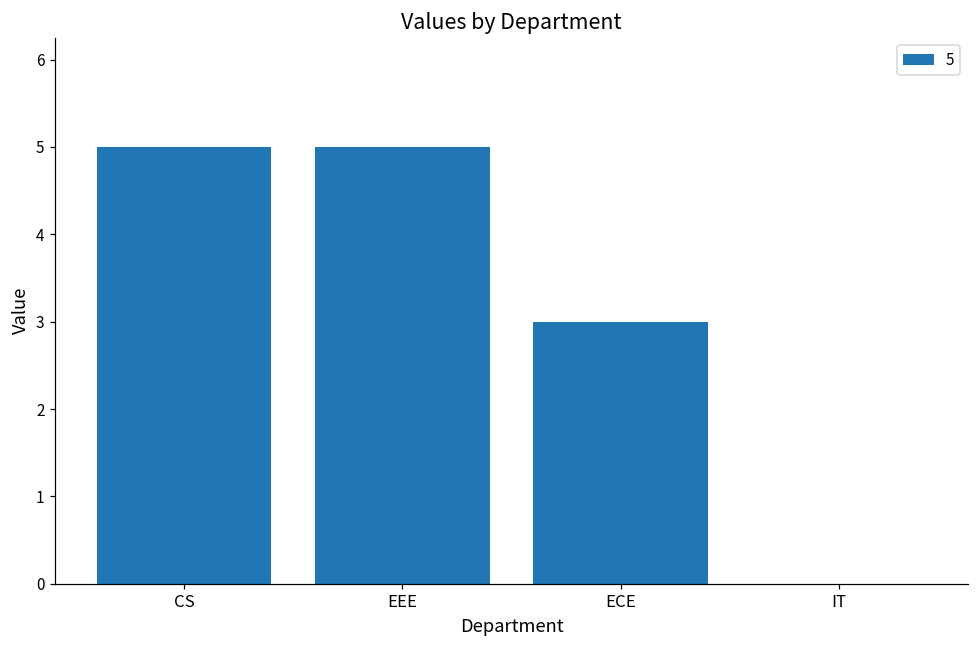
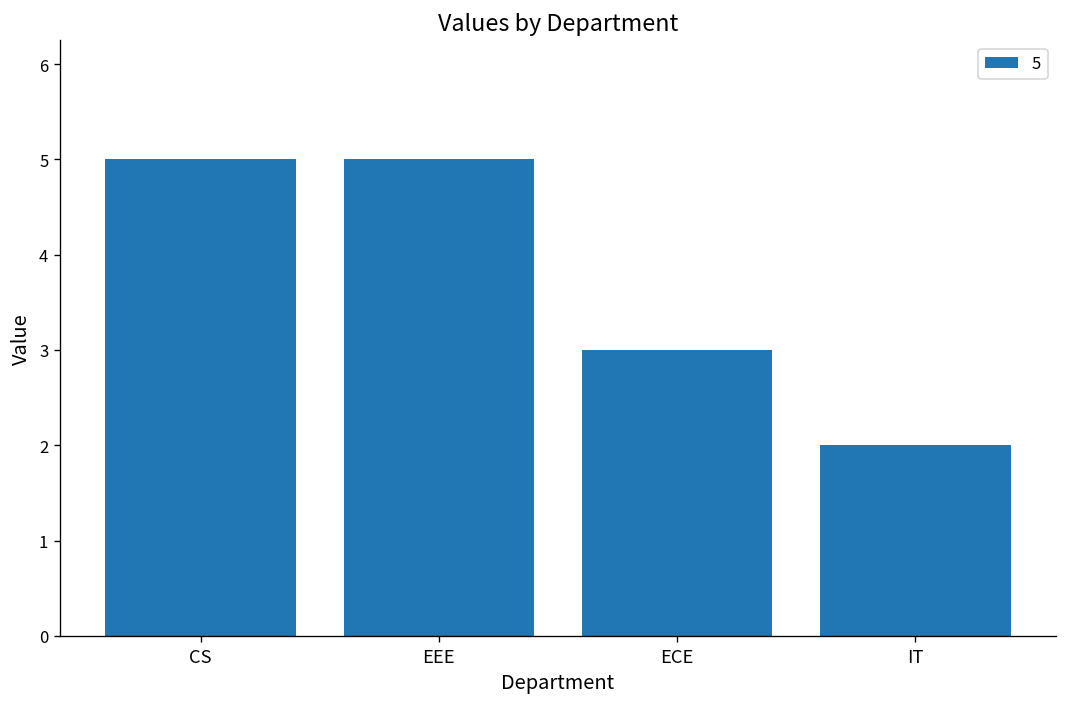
  {
    "CS": 5,
    "EEE": 5,
    "ECE": 3,
-   "IT": 0
+   "IT": 2
  }
